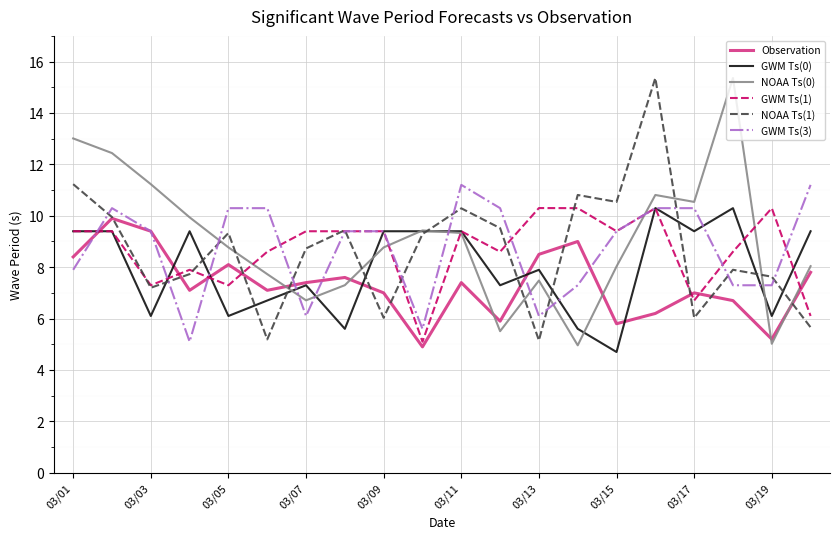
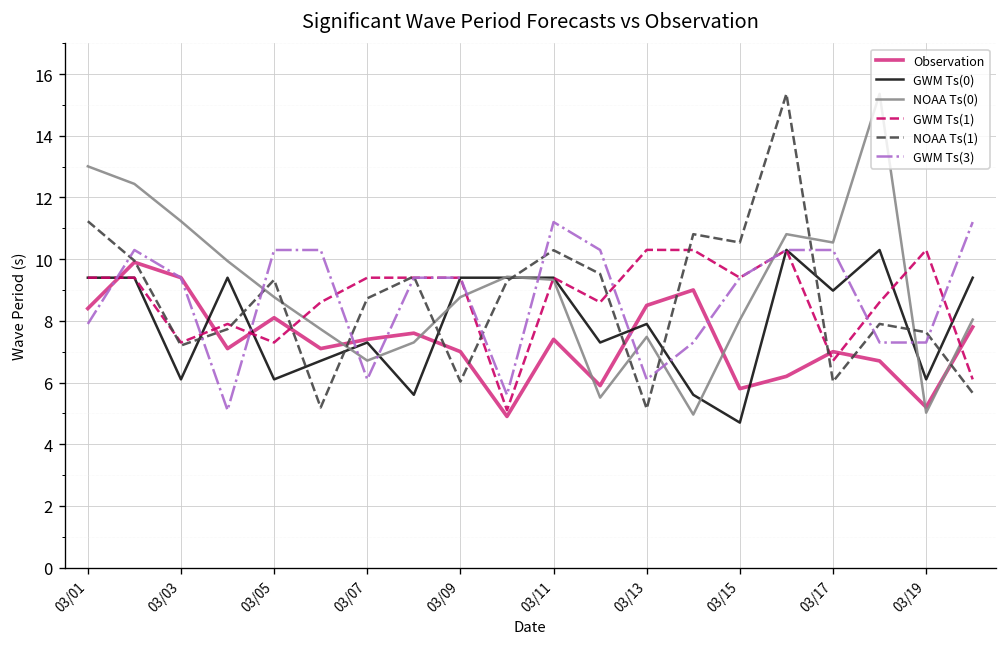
  {
    "Observation": {
      "03/01": 8.4,
      "03/05": 8.1,
      "03/07": 7.4,
      "03/09": 7.0,
      "03/11": 7.4,
      "03/13": 8.5,
      "03/15": 5.8,
      "03/17": 7.0,
      "03/19": 5.2
    },
    "GWM Ts(0)": {
      "03/03": 6.1,
      "03/05": 6.1,
      "03/07": 7.3,
      "03/13": 7.9,
      "03/15": 4.7,
-     "03/17": 9.4,
+     "03/17": 9.0,
      "03/19": 6.1
    },
    "NOAA Ts(0)": {
      "03/01": 13.0,
      "03/03": 11.2,
      "03/05": 8.8,
      "03/07": 6.7,
      "03/09": 8.8,
      "03/13": 7.5,
      "03/15": 8.0,
      "03/17": 10.5,
      "03/19": 5.0
    },
    "GWM Ts(1)": {
      "03/05": 7.3,
      "03/07": 9.4,
      "03/13": 10.3,
      "03/17": 6.7,
      "03/19": 10.3
    },
    "NOAA Ts(1)": {
      "03/01": 11.2,
      "03/05": 9.3,
      "03/07": 8.7,
      "03/09": 6.0,
      "03/11": 10.3,
      "03/13": 5.2,
      "03/15": 10.5,
      "03/17": 6.0,
      "03/19": 7.6
    },
    "GWM Ts(3)": {
      "03/01": 7.9,
      "03/05": 10.3,
      "03/07": 6.1,
      "03/11": 11.2,
      "03/13": 6.1,
      "03/17": 10.3,
      "03/19": 7.3
    }
  }
